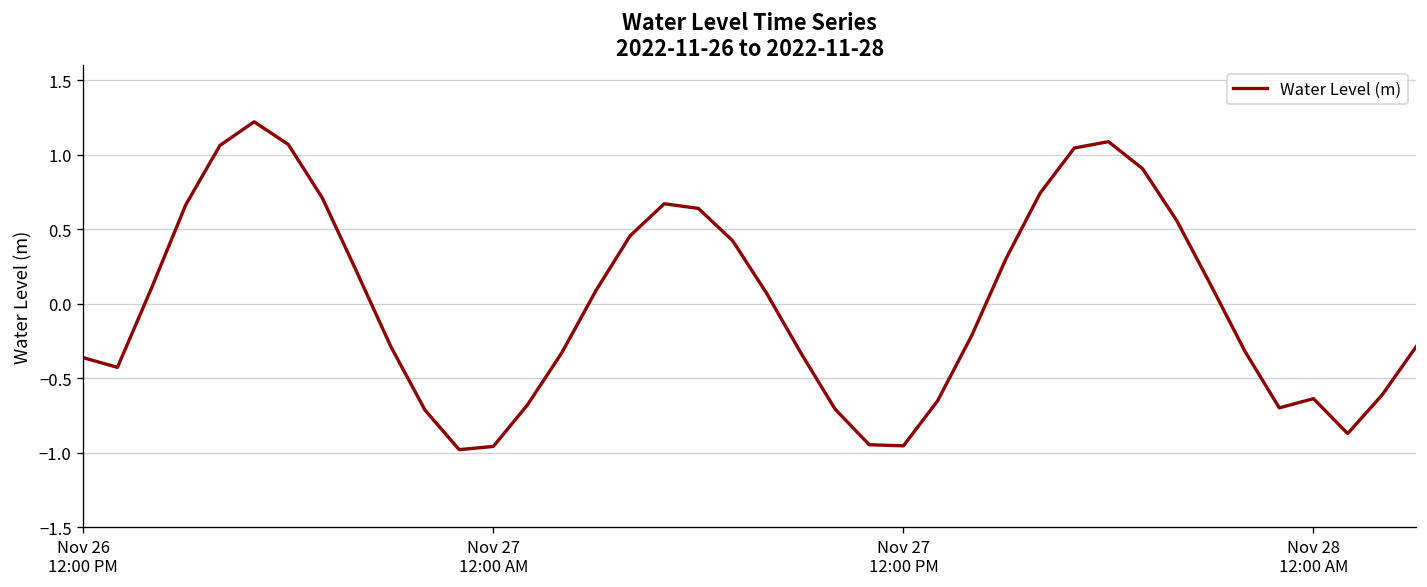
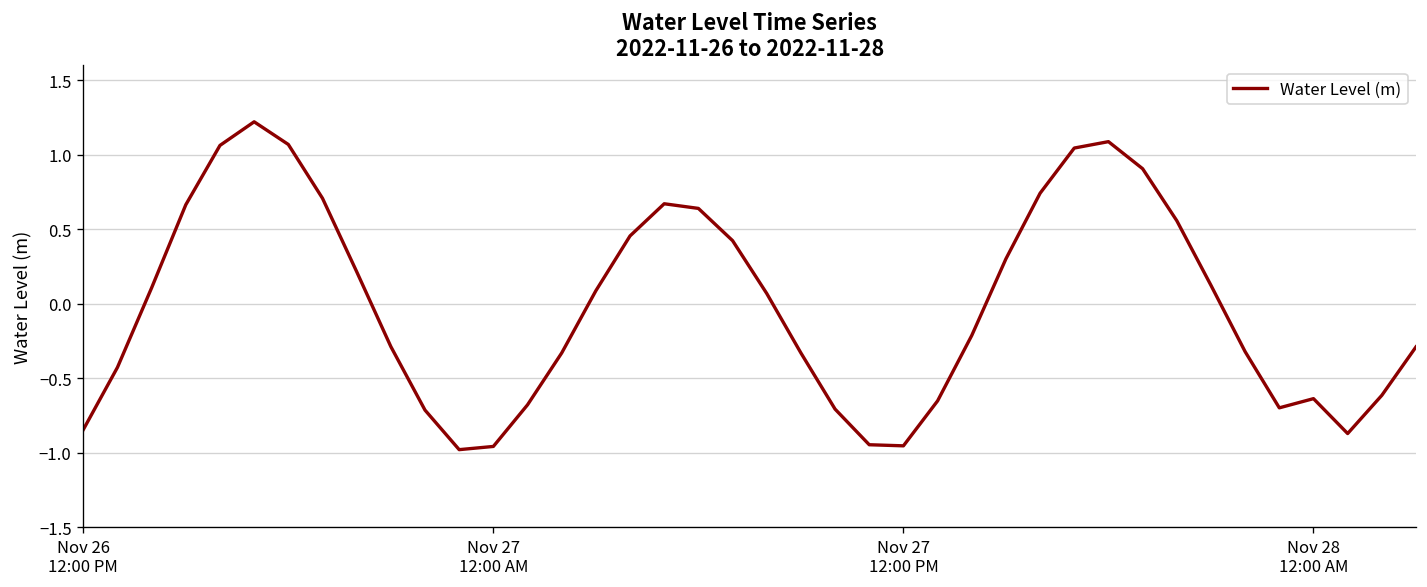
  {
-   "Nov 26 12:00 PM": -0.36,
+   "Nov 26 12:00 PM": -0.85,
    "Nov 27 12:00 AM": -0.96,
    "Nov 27 12:00 PM": -0.95,
    "Nov 28 12:00 AM": -0.64
  }
